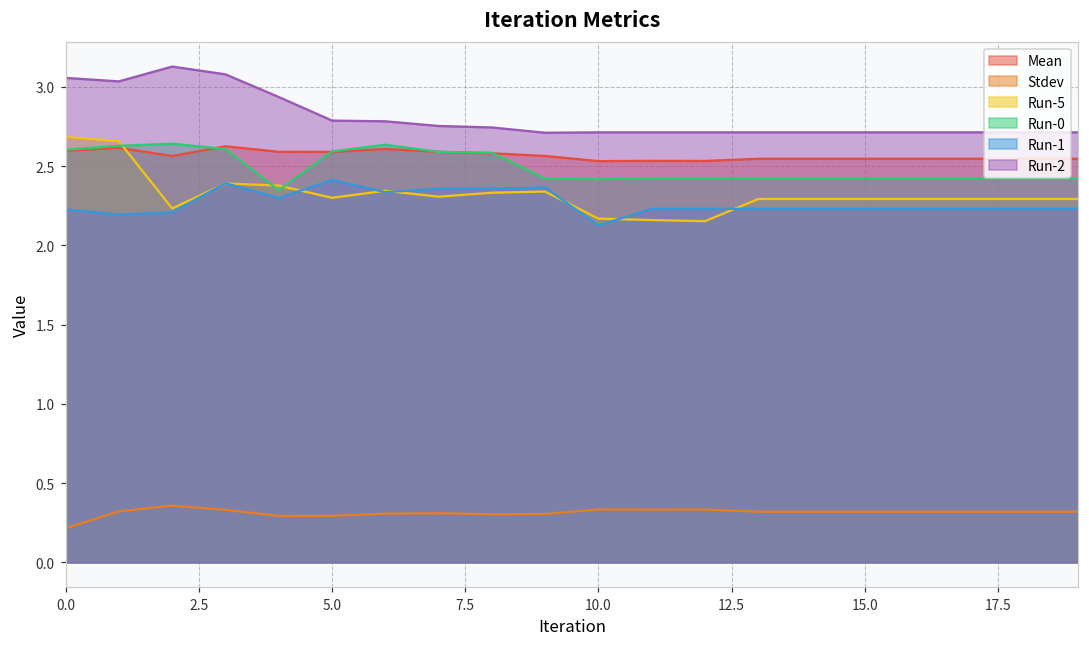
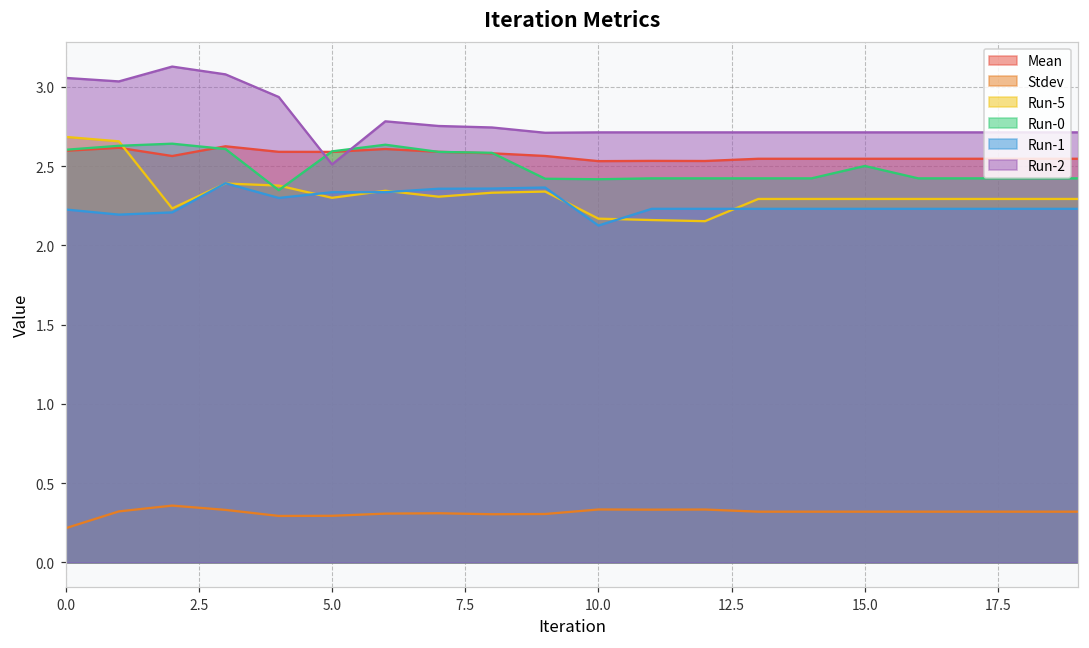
  {
    "Run-0": {
      "10.0": 2.42,
-     "15.0": 2.42
+     "15.0": 2.50
    },
    "Run-1": {
      "0.0": 2.23,
-     "5.0": 2.41,
+     "5.0": 2.34,
      "10.0": 2.13,
      "15.0": 2.23
    },
    "Run-2": {
      "0.0": 3.06,
-     "5.0": 2.79,
+     "5.0": 2.51,
      "10.0": 2.71,
      "15.0": 2.71
    }
  }
